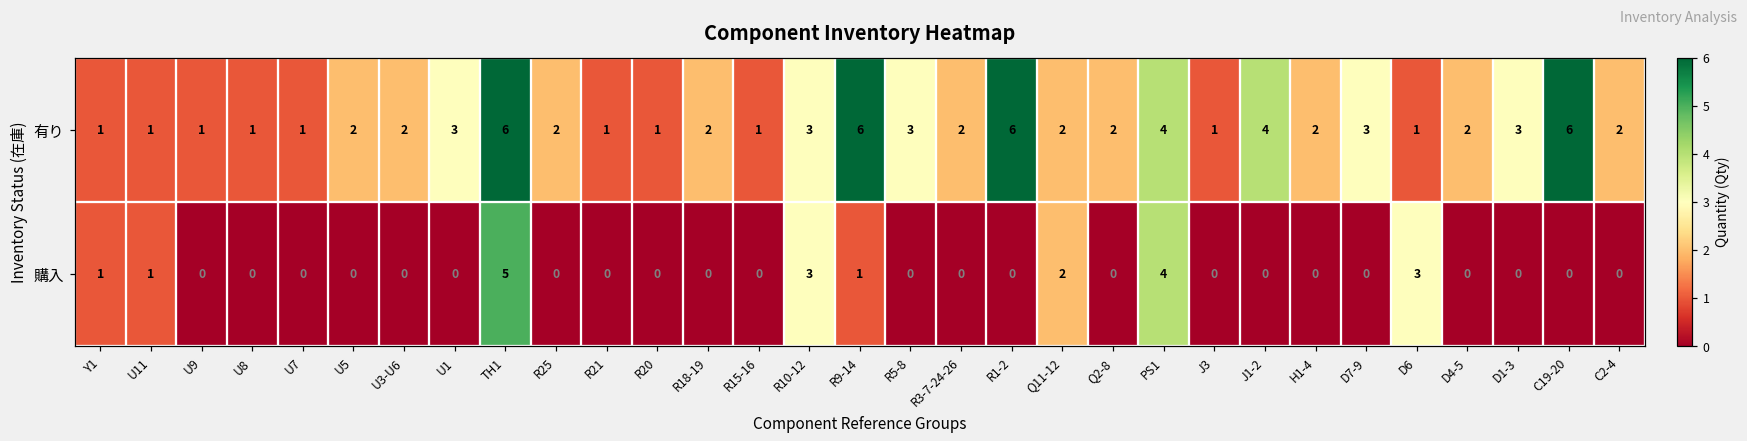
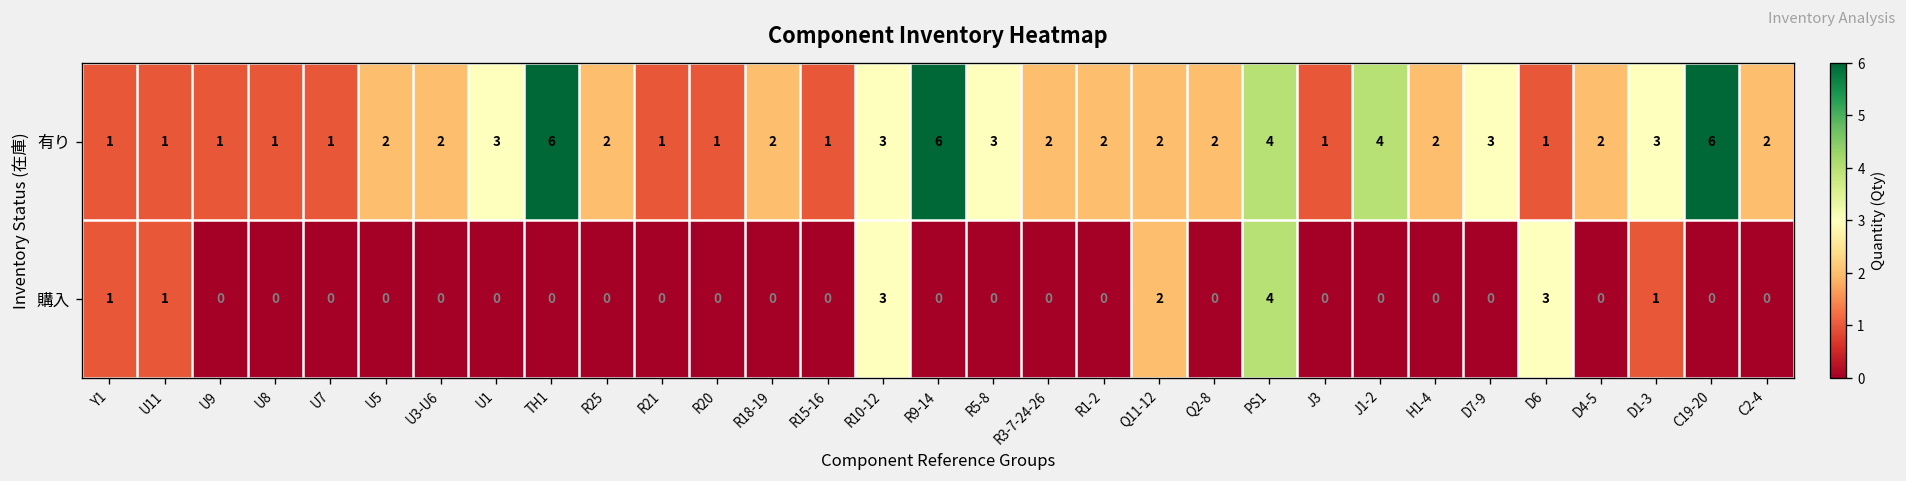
  {
    "有り": {
      "Y1": 1,
      "U11": 1,
      "U9": 1,
      "U8": 1,
      "U7": 1,
      "U5": 2,
      "U3-U6": 2,
      "U1": 3,
      "TH1": 6,
      "R25": 2,
      "R21": 1,
      "R20": 1,
      "R18-19": 2,
      "R15-16": 1,
      "R10-12": 3,
      "R9-14": 6,
      "R5-8": 3,
      "R3-7-24-26": 2,
-     "R1-2": 6,
+     "R1-2": 2,
      "Q11-12": 2,
      "Q2-8": 2,
      "PS1": 4,
      "J3": 1,
      "J1-2": 4,
      "H1-4": 2,
      "D7-9": 3,
      "D6": 1,
      "D4-5": 2,
      "D1-3": 3,
      "C19-20": 6,
      "C2-4": 2
    },
    "購入": {
      "Y1": 1,
      "U11": 1,
      "U9": 0,
      "U8": 0,
      "U7": 0,
      "U5": 0,
      "U3-U6": 0,
      "U1": 0,
-     "TH1": 5,
+     "TH1": 0,
      "R25": 0,
      "R21": 0,
      "R20": 0,
      "R18-19": 0,
      "R15-16": 0,
      "R10-12": 3,
-     "R9-14": 1,
+     "R9-14": 0,
      "R5-8": 0,
      "R3-7-24-26": 0,
      "R1-2": 0,
      "Q11-12": 2,
      "Q2-8": 0,
      "PS1": 4,
      "J3": 0,
      "J1-2": 0,
      "H1-4": 0,
      "D7-9": 0,
      "D6": 3,
      "D4-5": 0,
-     "D1-3": 0,
+     "D1-3": 1,
      "C19-20": 0,
      "C2-4": 0
    }
  }
